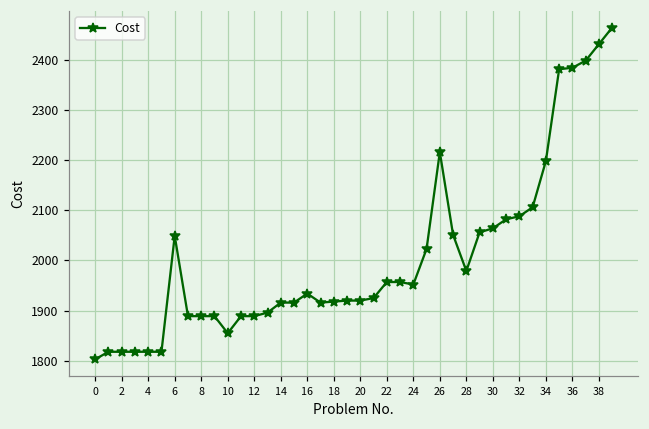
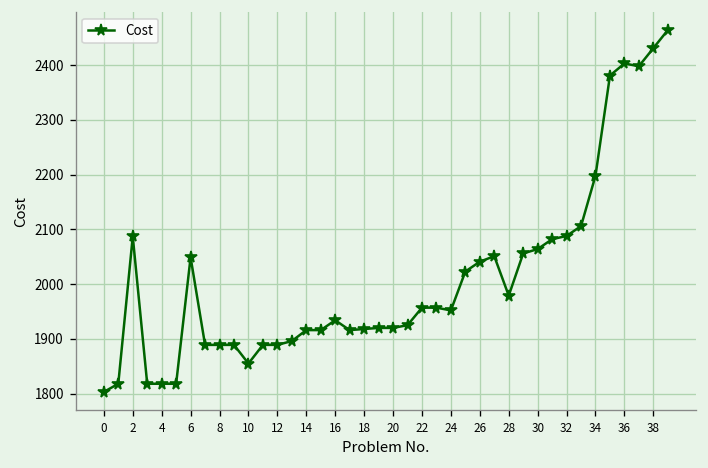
  {
    "0": 1800,
-   "2": 1820,
+   "2": 2090,
    "4": 1820,
    "6": 2050,
    "8": 1890,
    "10": 1860,
    "12": 1890,
    "14": 1920,
    "16": 1930,
    "18": 1920,
    "20": 1920,
    "22": 1960,
    "24": 1950,
-   "26": 2220,
+   "26": 2040,
    "28": 1980,
    "30": 2060,
    "32": 2090,
    "34": 2200,
-   "36": 2380,
+   "36": 2400,
    "38": 2430
  }
